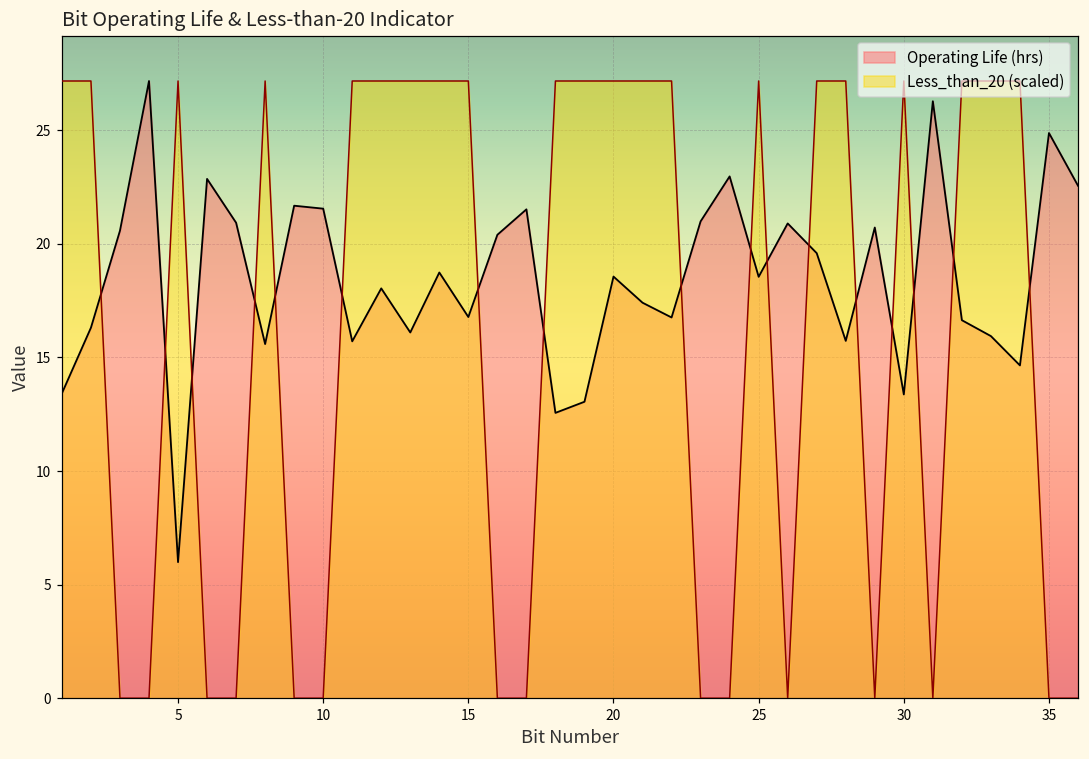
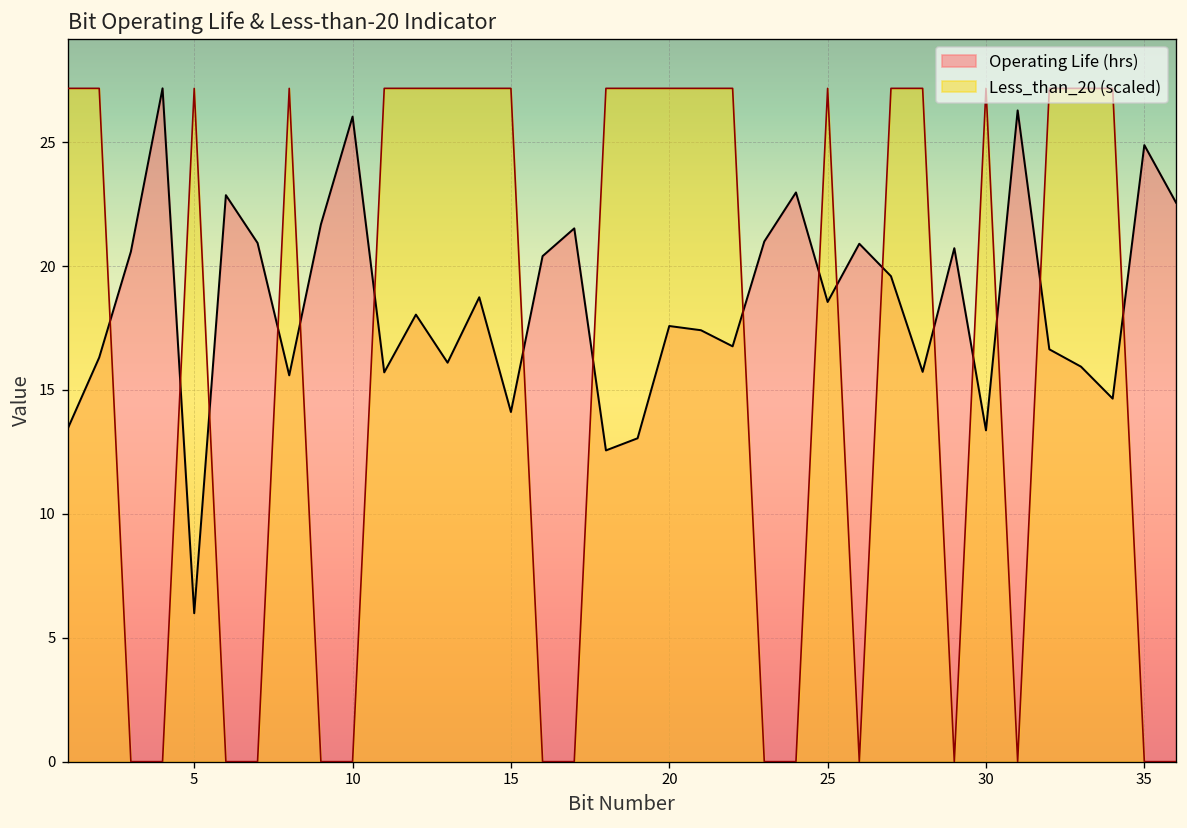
  {
    "Operating Life (hrs)": {
      "5": 6.0,
-     "10": 21.6,
-     "15": 16.8,
-     "20": 18.6,
+     "10": 26.0,
+     "15": 14.1,
+     "20": 17.6,
      "25": 18.6,
      "30": 13.4,
      "35": 24.9
    },
    "Less_than_20 (scaled)": {
      "5": 27.2,
      "10": 0.0,
      "15": 27.2,
      "20": 27.2,
      "25": 27.2,
      "35": 0.0
    }
  }
